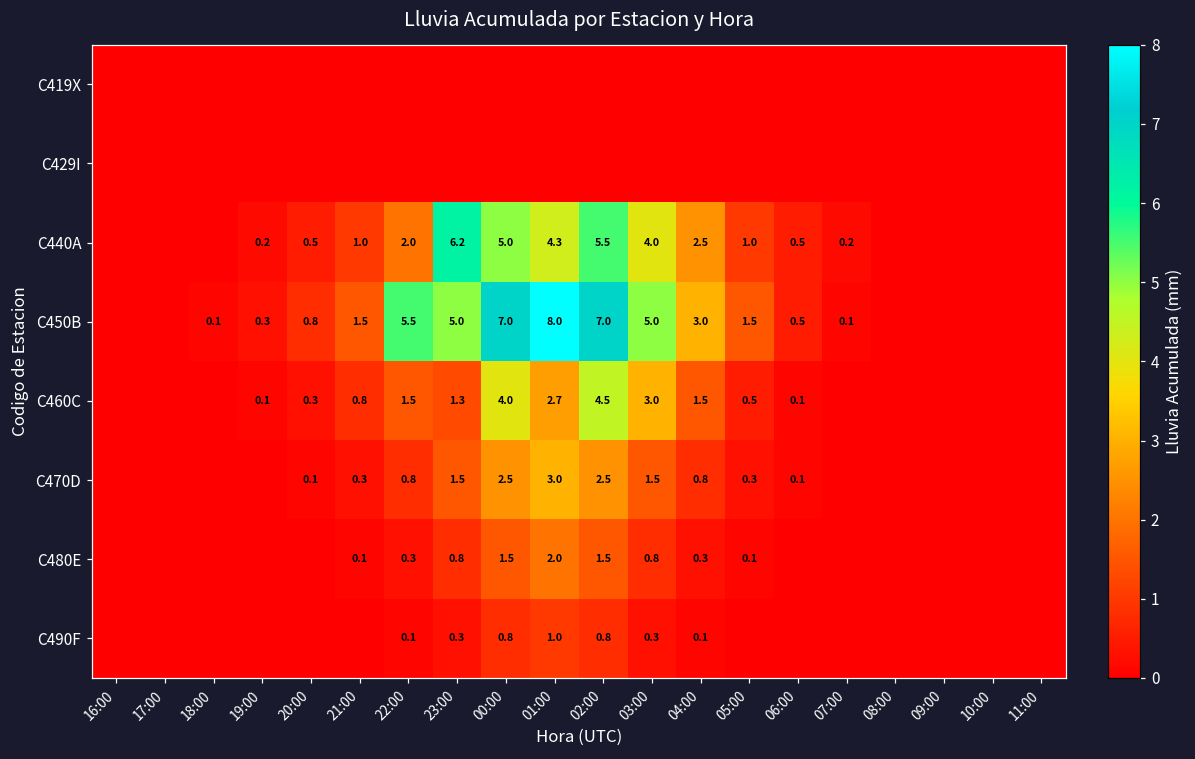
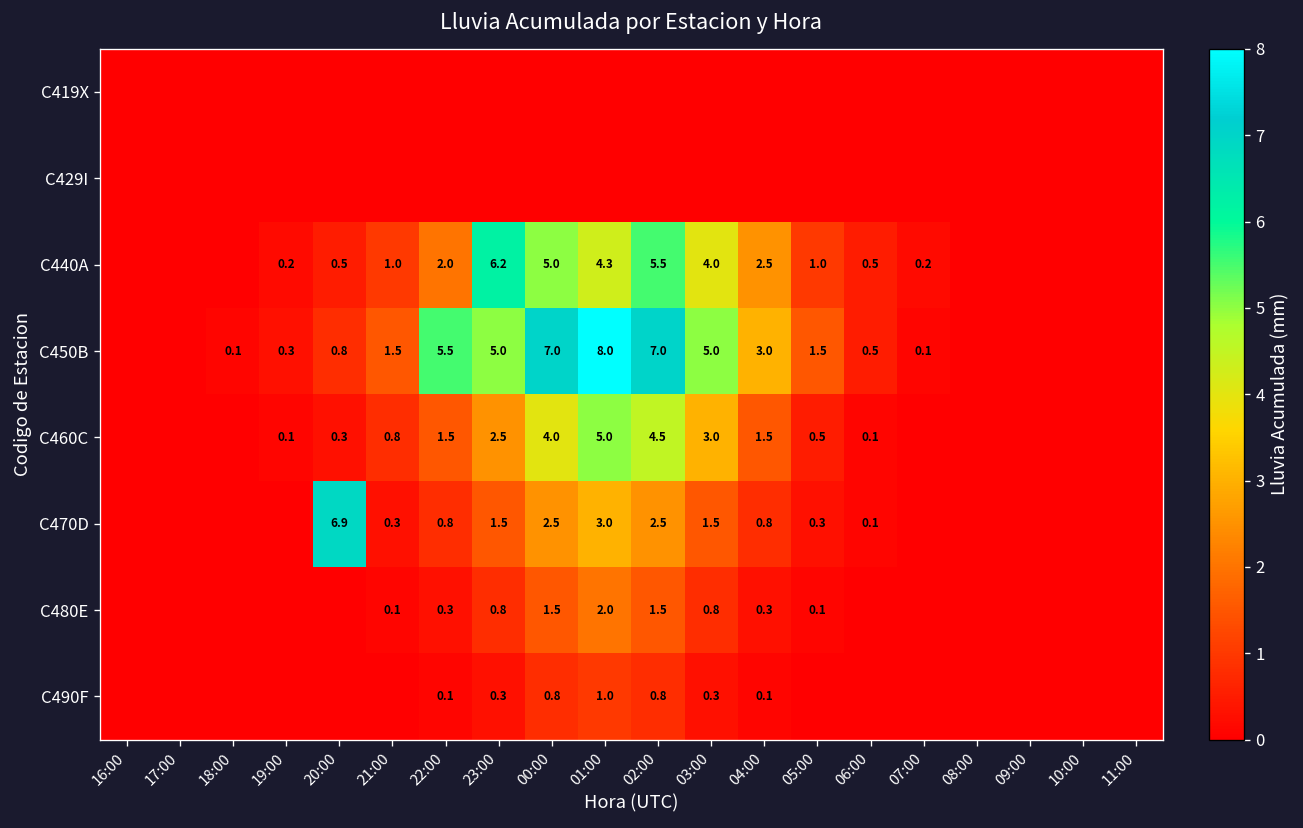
  {
    "C440A": {
      "19:00": 0.2,
      "20:00": 0.5,
      "21:00": 1.0,
      "22:00": 2.0,
      "23:00": 6.2,
      "00:00": 5.0,
      "01:00": 4.3,
      "02:00": 5.5,
      "03:00": 4.0,
      "04:00": 2.5,
      "05:00": 1.0,
      "06:00": 0.5,
      "07:00": 0.2
    },
    "C450B": {
      "18:00": 0.1,
      "19:00": 0.3,
      "20:00": 0.8,
      "21:00": 1.5,
      "22:00": 5.5,
      "23:00": 5.0,
      "00:00": 7.0,
      "01:00": 8.0,
      "02:00": 7.0,
      "03:00": 5.0,
      "04:00": 3.0,
      "05:00": 1.5,
      "06:00": 0.5,
      "07:00": 0.1
    },
    "C460C": {
      "19:00": 0.1,
      "20:00": 0.3,
      "21:00": 0.8,
      "22:00": 1.5,
-     "23:00": 1.3,
+     "23:00": 2.5,
      "00:00": 4.0,
-     "01:00": 2.7,
+     "01:00": 5.0,
      "02:00": 4.5,
      "03:00": 3.0,
      "04:00": 1.5,
      "05:00": 0.5,
      "06:00": 0.1
    },
    "C470D": {
-     "20:00": 0.1,
+     "20:00": 6.9,
      "21:00": 0.3,
      "22:00": 0.8,
      "23:00": 1.5,
      "00:00": 2.5,
      "01:00": 3.0,
      "02:00": 2.5,
      "03:00": 1.5,
      "04:00": 0.8,
      "05:00": 0.3,
      "06:00": 0.1
    },
    "C480E": {
      "21:00": 0.1,
      "22:00": 0.3,
      "23:00": 0.8,
      "00:00": 1.5,
      "01:00": 2.0,
      "02:00": 1.5,
      "03:00": 0.8,
      "04:00": 0.3,
      "05:00": 0.1
    },
    "C490F": {
      "22:00": 0.1,
      "23:00": 0.3,
      "00:00": 0.8,
      "01:00": 1.0,
      "02:00": 0.8,
      "03:00": 0.3,
      "04:00": 0.1
    }
  }
